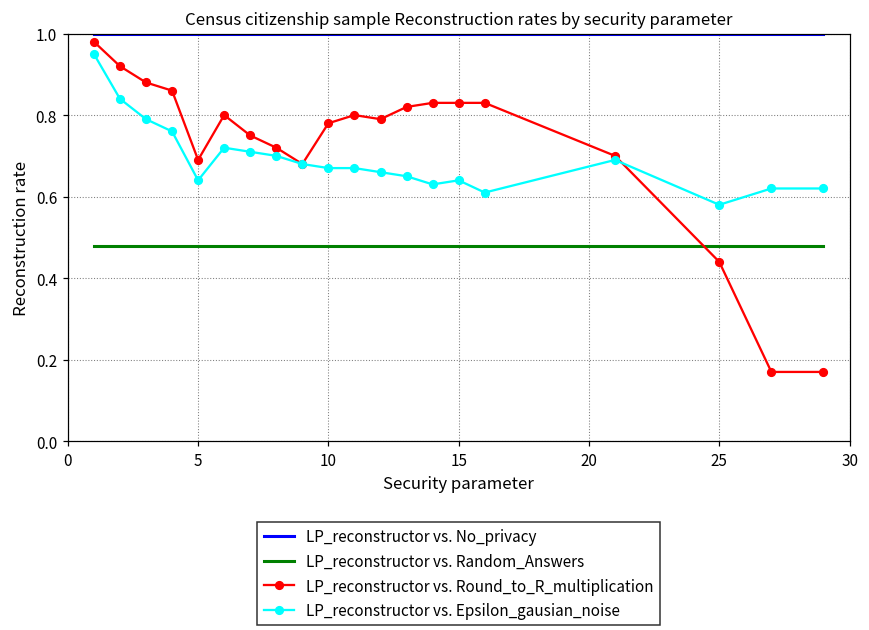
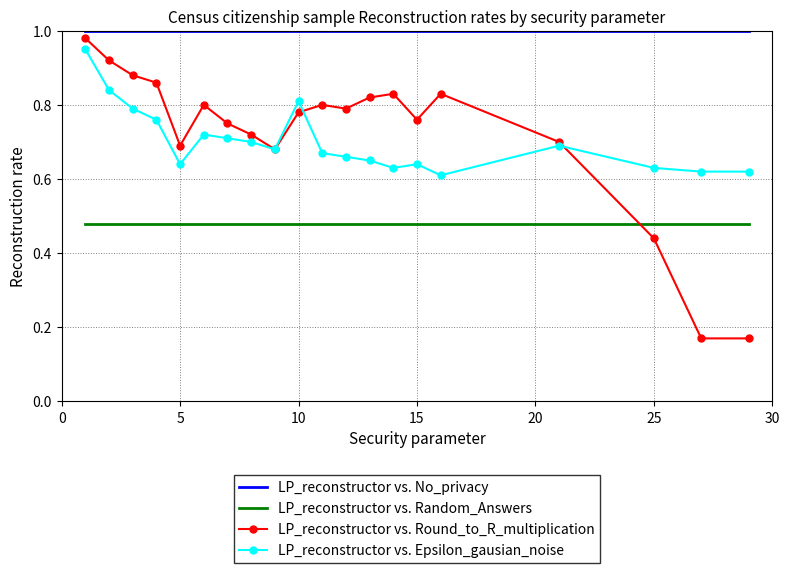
  {
    "LP_reconstructor vs. No_privacy": {
      "5": 1.00,
      "10": 1.00,
      "15": 1.00,
      "25": 1.00
    },
    "LP_reconstructor vs. Random_Answers": {
      "5": 0.48,
      "10": 0.48,
      "15": 0.48,
      "25": 0.48
    },
    "LP_reconstructor vs. Round_to_R_multiplication": {
      "5": 0.69,
      "10": 0.78,
-     "15": 0.83,
+     "15": 0.76,
      "25": 0.44
    },
    "LP_reconstructor vs. Epsilon_gausian_noise": {
      "5": 0.64,
-     "10": 0.67,
+     "10": 0.81,
      "15": 0.64,
-     "25": 0.58
+     "25": 0.63
    }
  }
